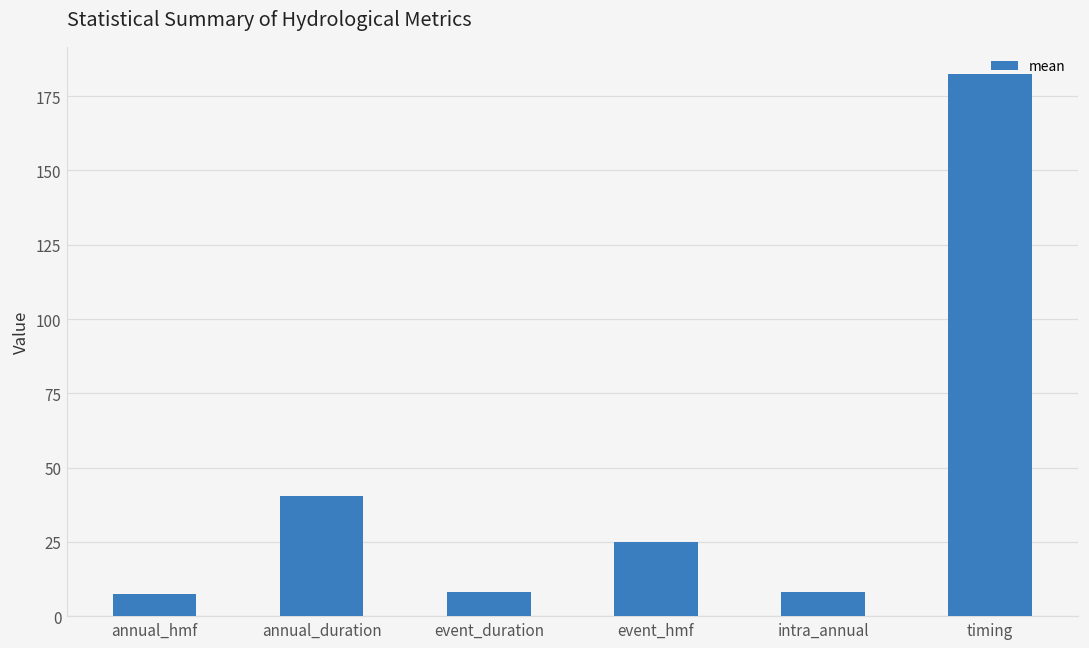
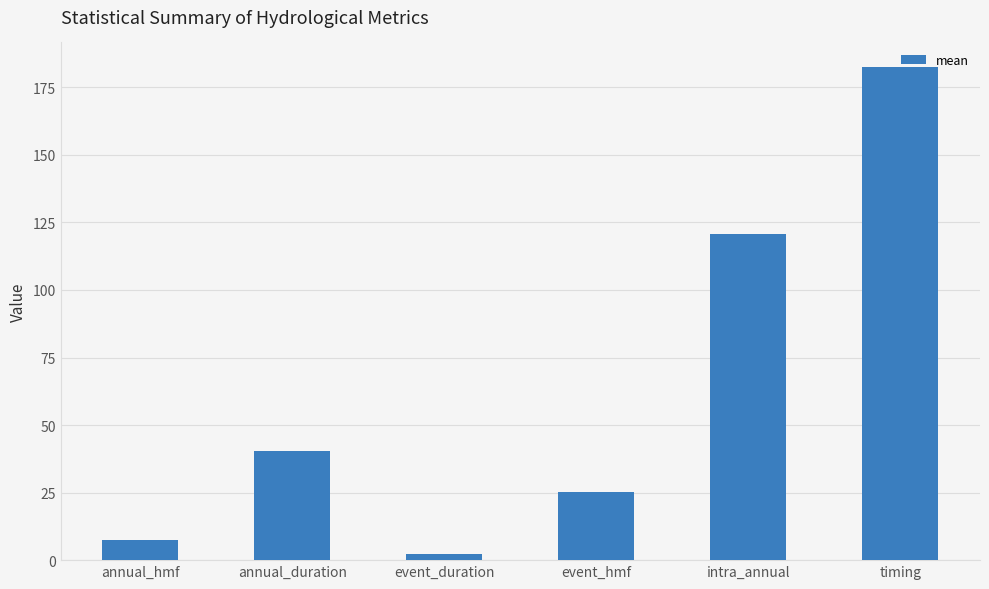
  {
    "annual_hmf": 7,
    "annual_duration": 40,
-   "event_duration": 8,
+   "event_duration": 2,
    "event_hmf": 25,
-   "intra_annual": 8,
+   "intra_annual": 121,
    "timing": 182
  }
